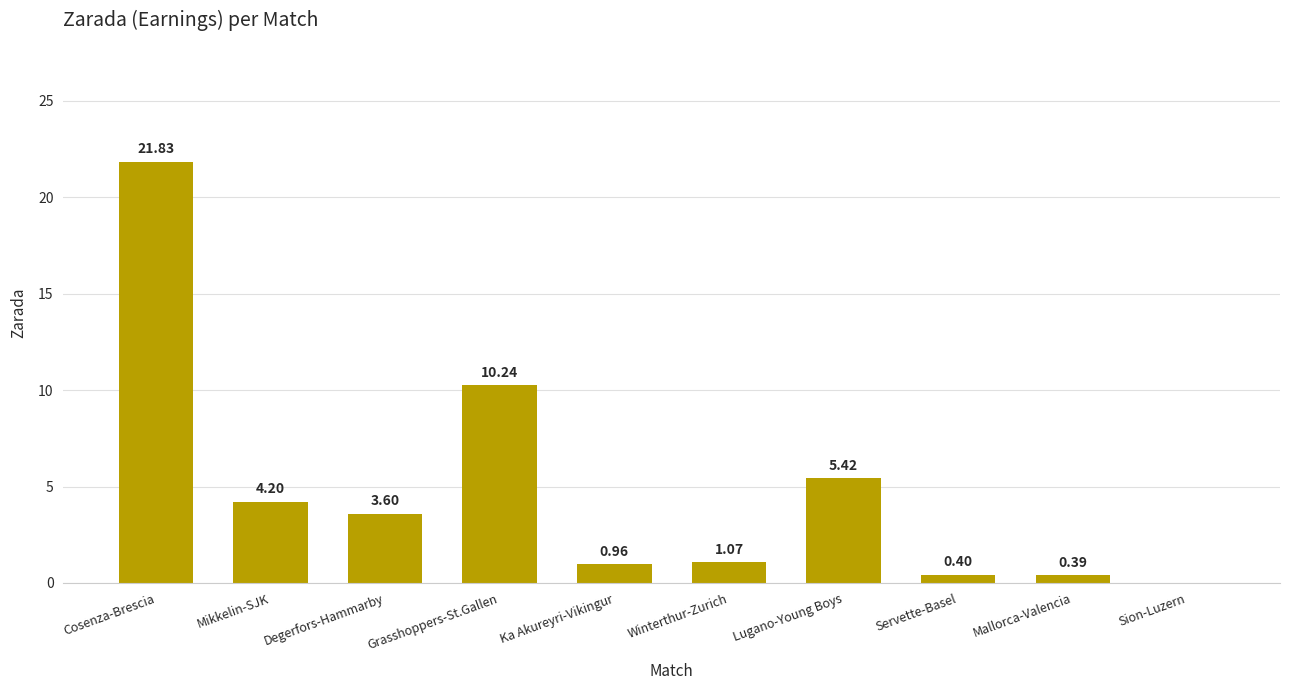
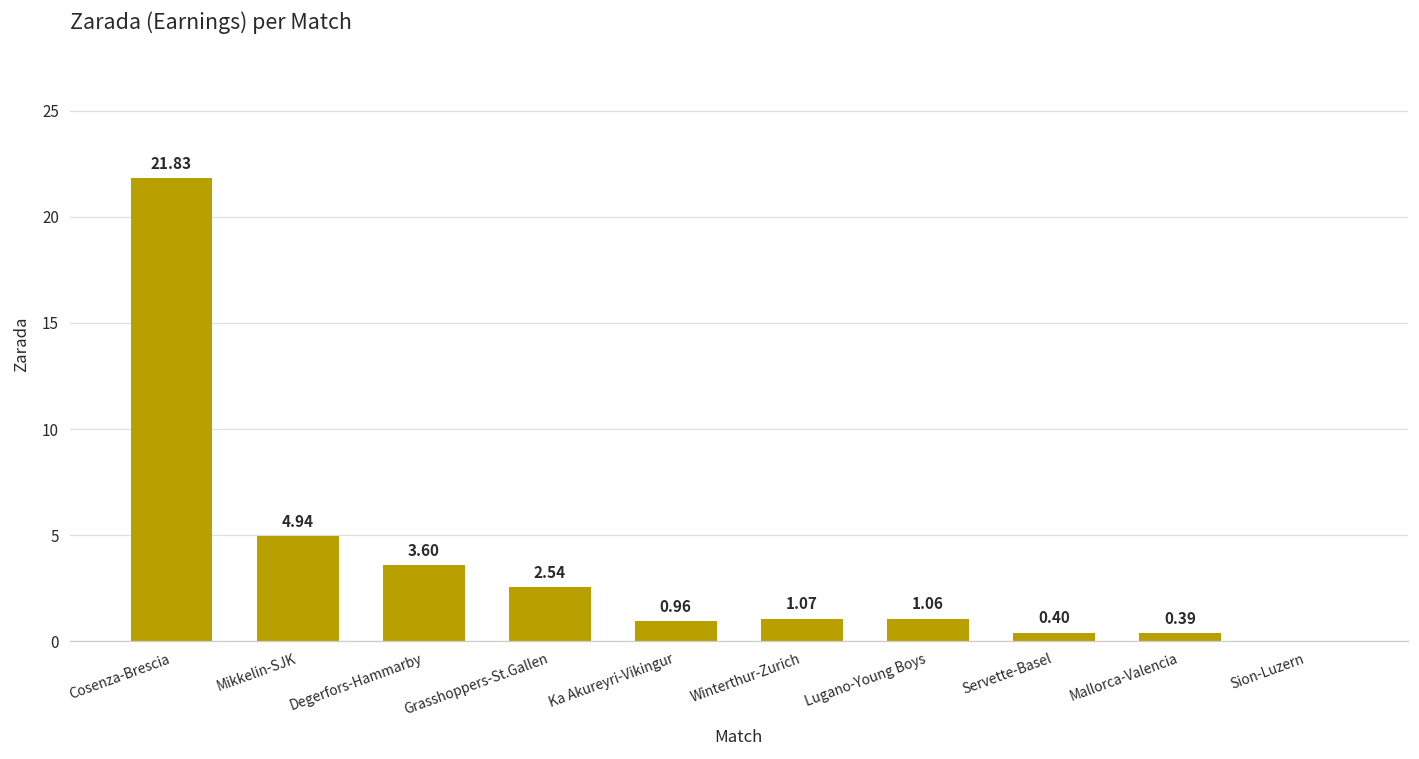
  {
    "Cosenza-Brescia": 21.83,
-   "Mikkelin-SJK": 4.20,
+   "Mikkelin-SJK": 4.94,
    "Degerfors-Hammarby": 3.60,
-   "Grasshoppers-St.Gallen": 10.24,
+   "Grasshoppers-St.Gallen": 2.54,
    "Ka Akureyri-Vikingur": 0.96,
    "Winterthur-Zurich": 1.07,
-   "Lugano-Young Boys": 5.42,
+   "Lugano-Young Boys": 1.06,
    "Servette-Basel": 0.40,
    "Mallorca-Valencia": 0.39
  }
